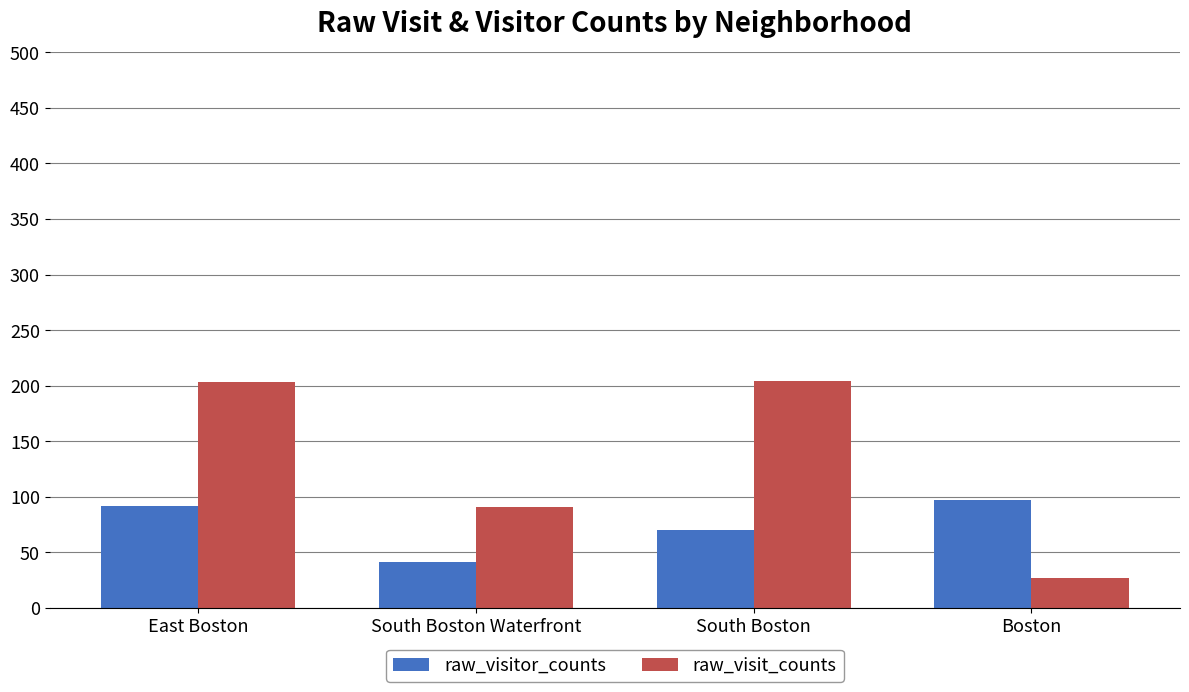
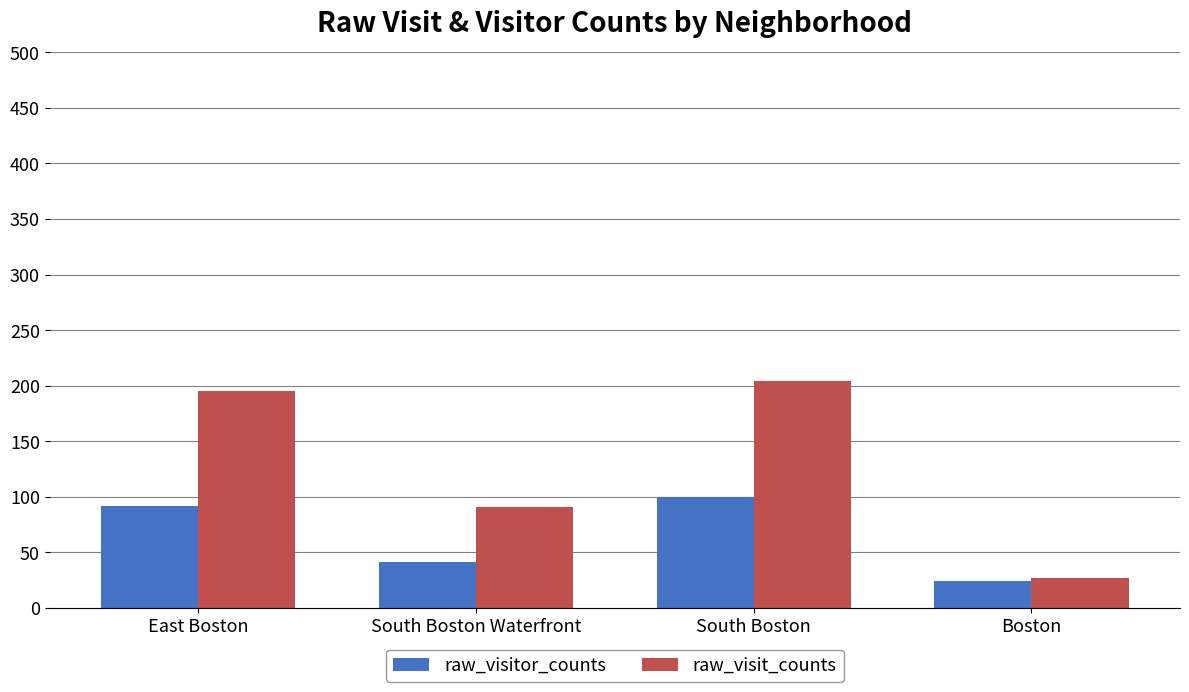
  {
    "raw_visitor_counts": {
      "East Boston": 92,
      "South Boston Waterfront": 41,
-     "South Boston": 70,
-     "Boston": 97
+     "South Boston": 100,
+     "Boston": 24
    },
    "raw_visit_counts": {
-     "East Boston": 203,
+     "East Boston": 195,
      "South Boston Waterfront": 91,
      "South Boston": 204,
      "Boston": 27
    }
  }
